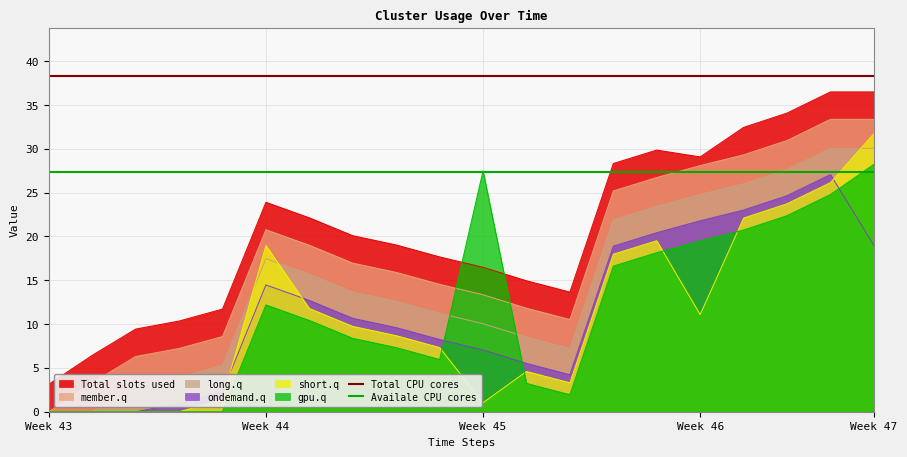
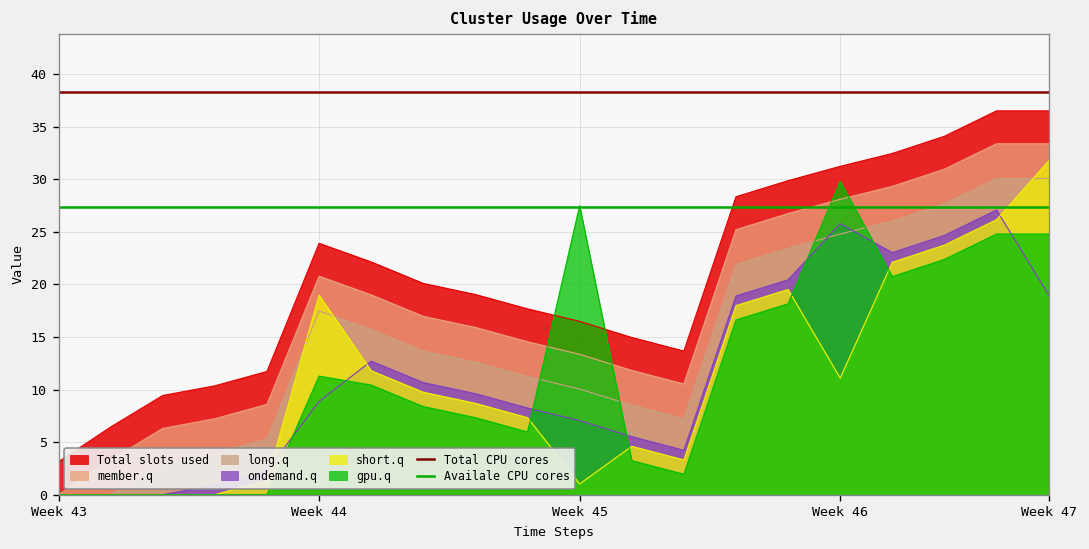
  {
    "Total slots used": {
      "Week 43": 3,
      "Week 44": 24,
      "Week 45": 16,
-     "Week 46": 29,
+     "Week 46": 31,
      "Week 47": 37
    },
    "ondemand.q": {
-     "Week 44": 14,
+     "Week 44": 9,
      "Week 45": 7,
-     "Week 46": 22,
+     "Week 46": 26,
      "Week 47": 19
    },
    "short.q": {
      "Week 44": 19,
      "Week 45": 1,
      "Week 46": 11,
      "Week 47": 32
    },
    "gpu.q": {
-     "Week 44": 12,
+     "Week 44": 11,
      "Week 45": 27,
-     "Week 46": 20,
-     "Week 47": 28
+     "Week 46": 30,
+     "Week 47": 25
    }
  }
